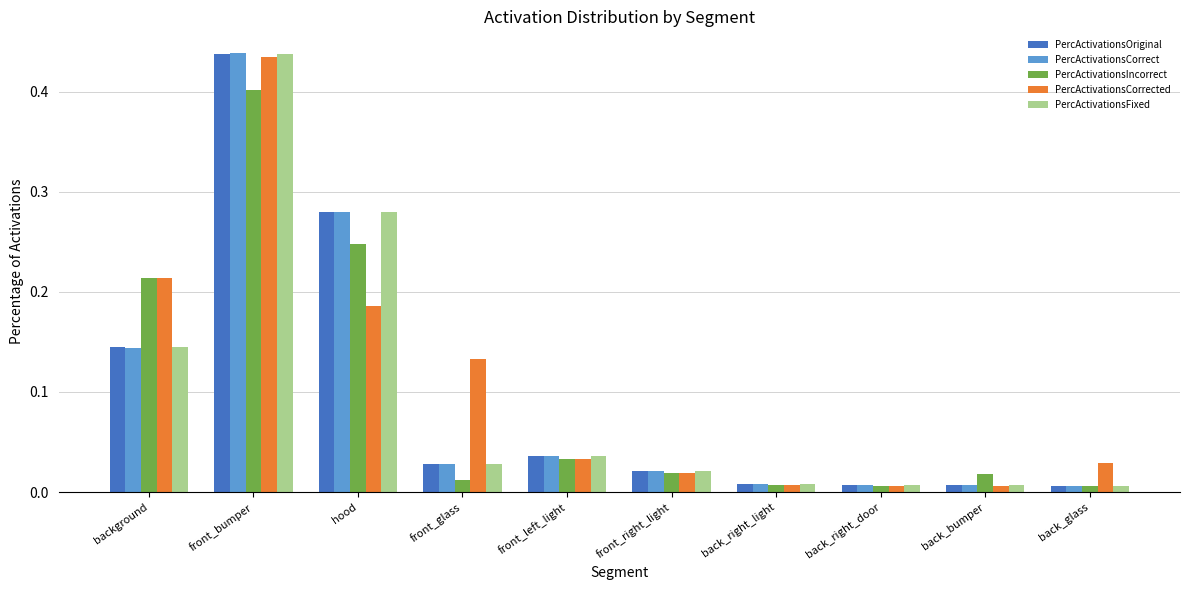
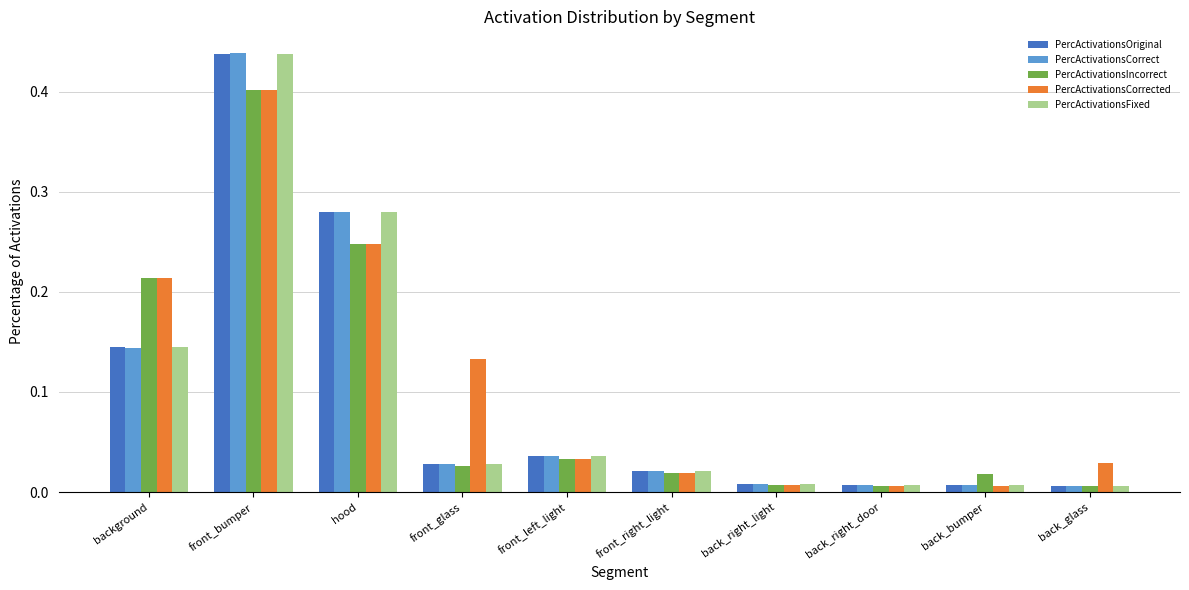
  {
    "PercActivationsIncorrect": {
      "background": 0.214,
      "front_bumper": 0.401,
      "hood": 0.248,
-     "front_glass": 0.012,
+     "front_glass": 0.026,
      "front_left_light": 0.033,
      "front_right_light": 0.019,
      "back_right_light": 0.007,
      "back_right_door": 0.006,
      "back_bumper": 0.018,
      "back_glass": 0.006
    },
    "PercActivationsCorrected": {
      "background": 0.214,
-     "front_bumper": 0.435,
-     "hood": 0.186,
+     "front_bumper": 0.401,
+     "hood": 0.248,
      "front_glass": 0.133,
      "front_left_light": 0.033,
      "front_right_light": 0.019,
      "back_right_light": 0.007,
      "back_right_door": 0.006,
      "back_bumper": 0.007,
      "back_glass": 0.029
    },
    "PercActivationsFixed": {
      "background": 0.145,
      "front_bumper": 0.438,
      "hood": 0.279,
      "front_glass": 0.028,
      "front_left_light": 0.036,
      "front_right_light": 0.021,
      "back_right_light": 0.008,
      "back_right_door": 0.007,
      "back_bumper": 0.007,
      "back_glass": 0.006
    }
  }
